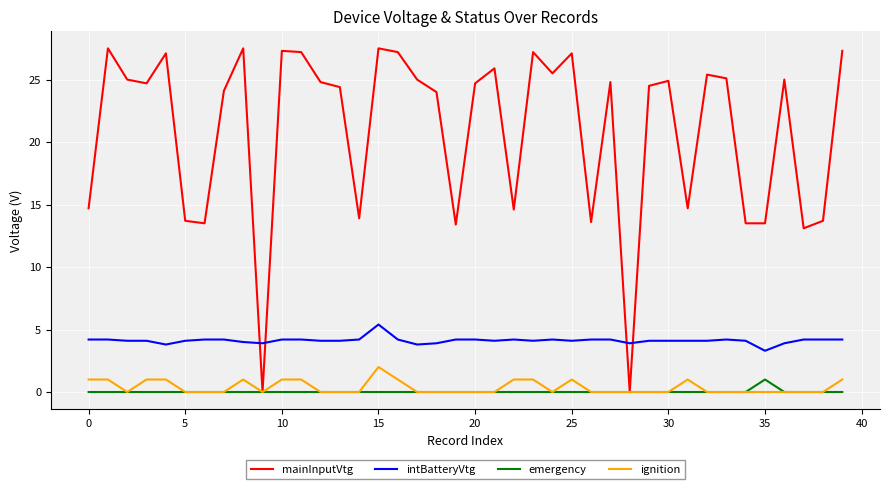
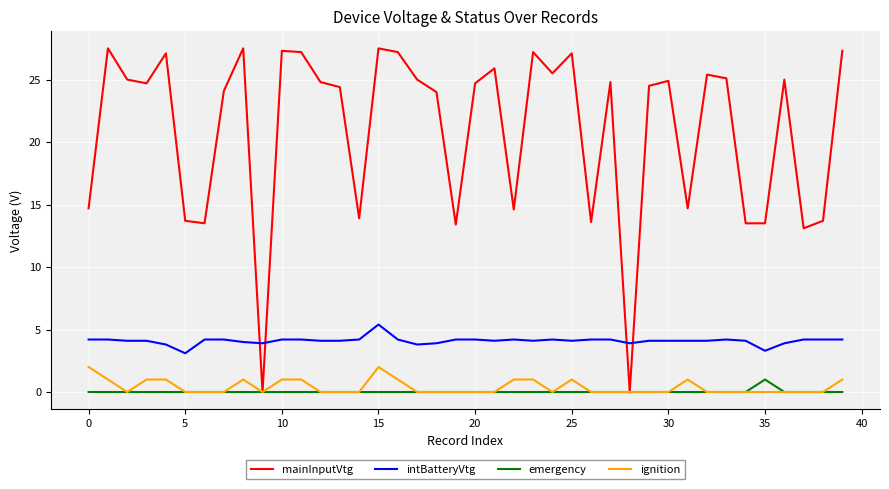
  {
    "mainInputVtg": {
      "0": 14.7,
      "5": 13.7,
      "10": 27.3,
      "15": 27.5,
      "20": 24.7,
      "25": 27.1,
      "30": 24.9,
      "35": 13.5
    },
    "intBatteryVtg": {
      "0": 4.2,
-     "5": 4.1,
+     "5": 3.1,
      "10": 4.2,
      "15": 5.4,
      "20": 4.2,
      "25": 4.1,
      "30": 4.1,
      "35": 3.3
    },
    "emergency": {
      "0": 0.0,
      "10": 0.0,
      "15": 0.0,
      "25": 0.0,
      "35": 1.0
    },
    "ignition": {
-     "0": 1,
+     "0": 2,
      "10": 1,
      "15": 2,
      "25": 1,
      "35": 0
    }
  }
